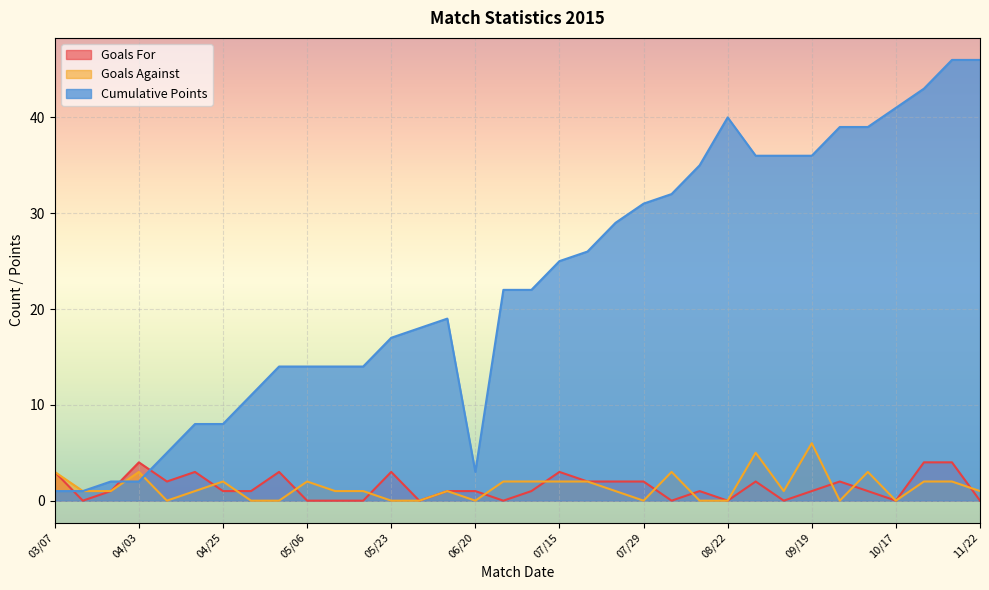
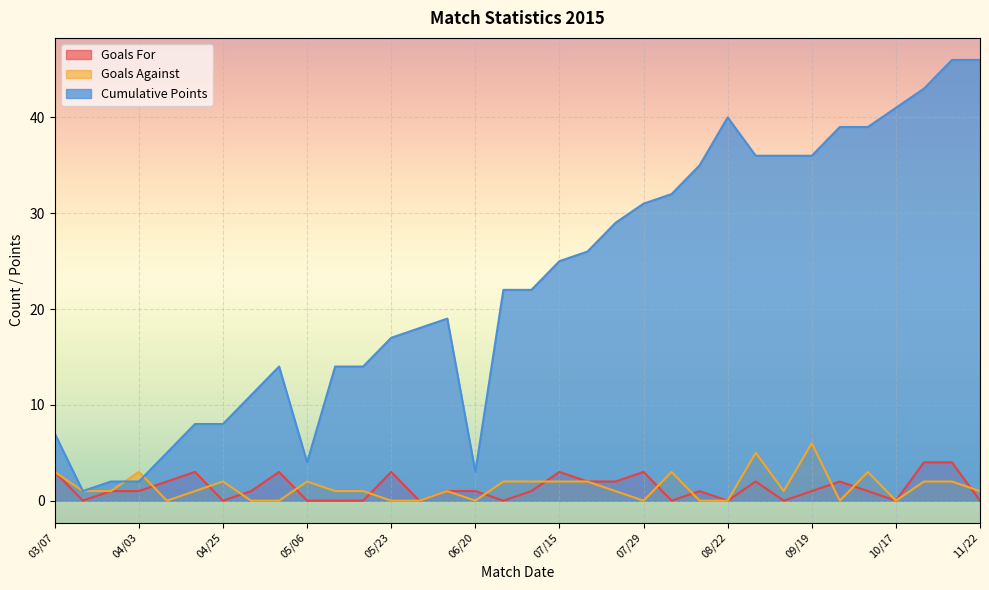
  {
    "Goals For": {
-     "04/03": 4,
-     "04/25": 1,
+     "04/03": 1,
+     "04/25": 0,
      "05/06": 0,
      "05/23": 3,
      "06/20": 1,
      "07/15": 3,
-     "07/29": 2,
+     "07/29": 3,
      "09/19": 1,
      "11/22": 0
    },
    "Goals Against": {
      "04/03": 3,
      "04/25": 2,
      "05/06": 2,
      "05/23": 0,
      "06/20": 0,
      "07/15": 2,
      "07/29": 0,
      "09/19": 6,
      "11/22": 1
    },
    "Cumulative Points": {
-     "03/07": 1,
+     "03/07": 7,
      "04/03": 2,
      "04/25": 8,
-     "05/06": 14,
+     "05/06": 4,
      "05/23": 17,
      "06/20": 3,
      "07/15": 25,
      "07/29": 31,
      "08/22": 40,
      "09/19": 36,
      "10/17": 41,
      "11/22": 46
    }
  }
